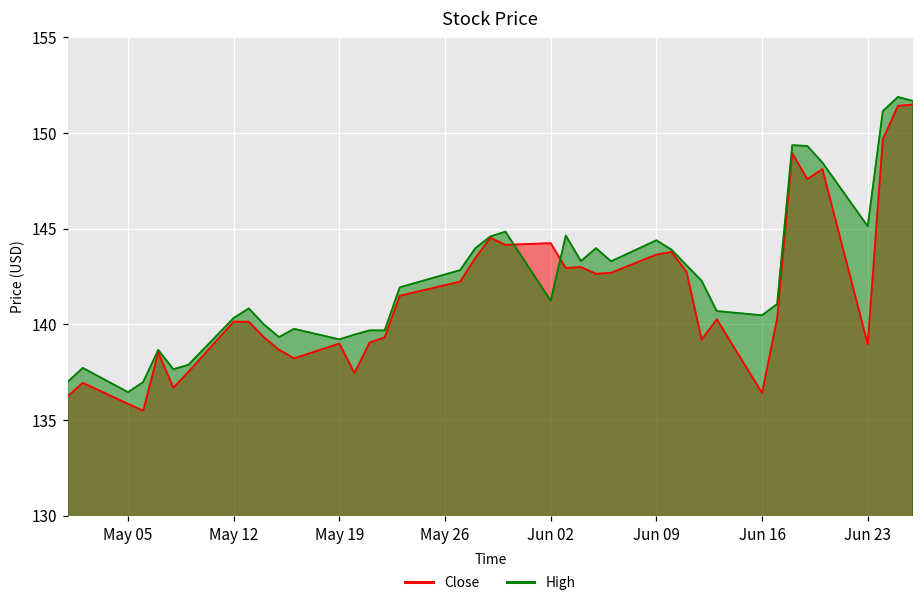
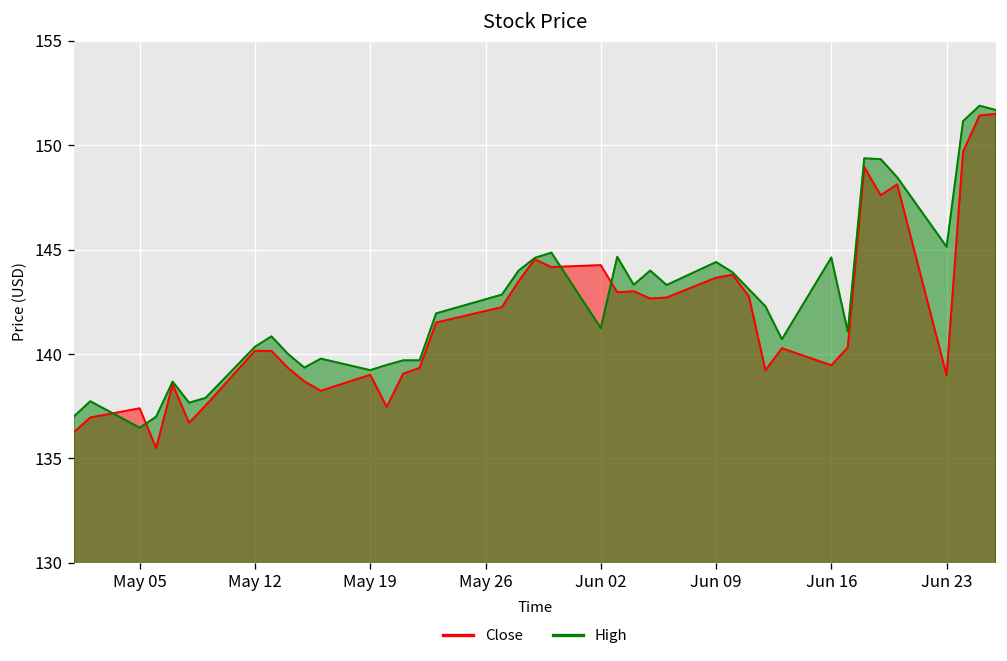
  {
    "Close": {
-     "May 05": 135.9,
+     "May 05": 137.4,
      "May 12": 140.1,
      "May 19": 139.0,
      "Jun 02": 144.3,
      "Jun 09": 143.6,
-     "Jun 16": 136.4,
+     "Jun 16": 139.4,
      "Jun 23": 139.0
    },
    "High": {
      "May 05": 136.5,
      "May 12": 140.3,
      "May 19": 139.2,
      "Jun 02": 141.2,
      "Jun 09": 144.4,
-     "Jun 16": 140.5,
+     "Jun 16": 144.6,
      "Jun 23": 145.1
    }
  }
